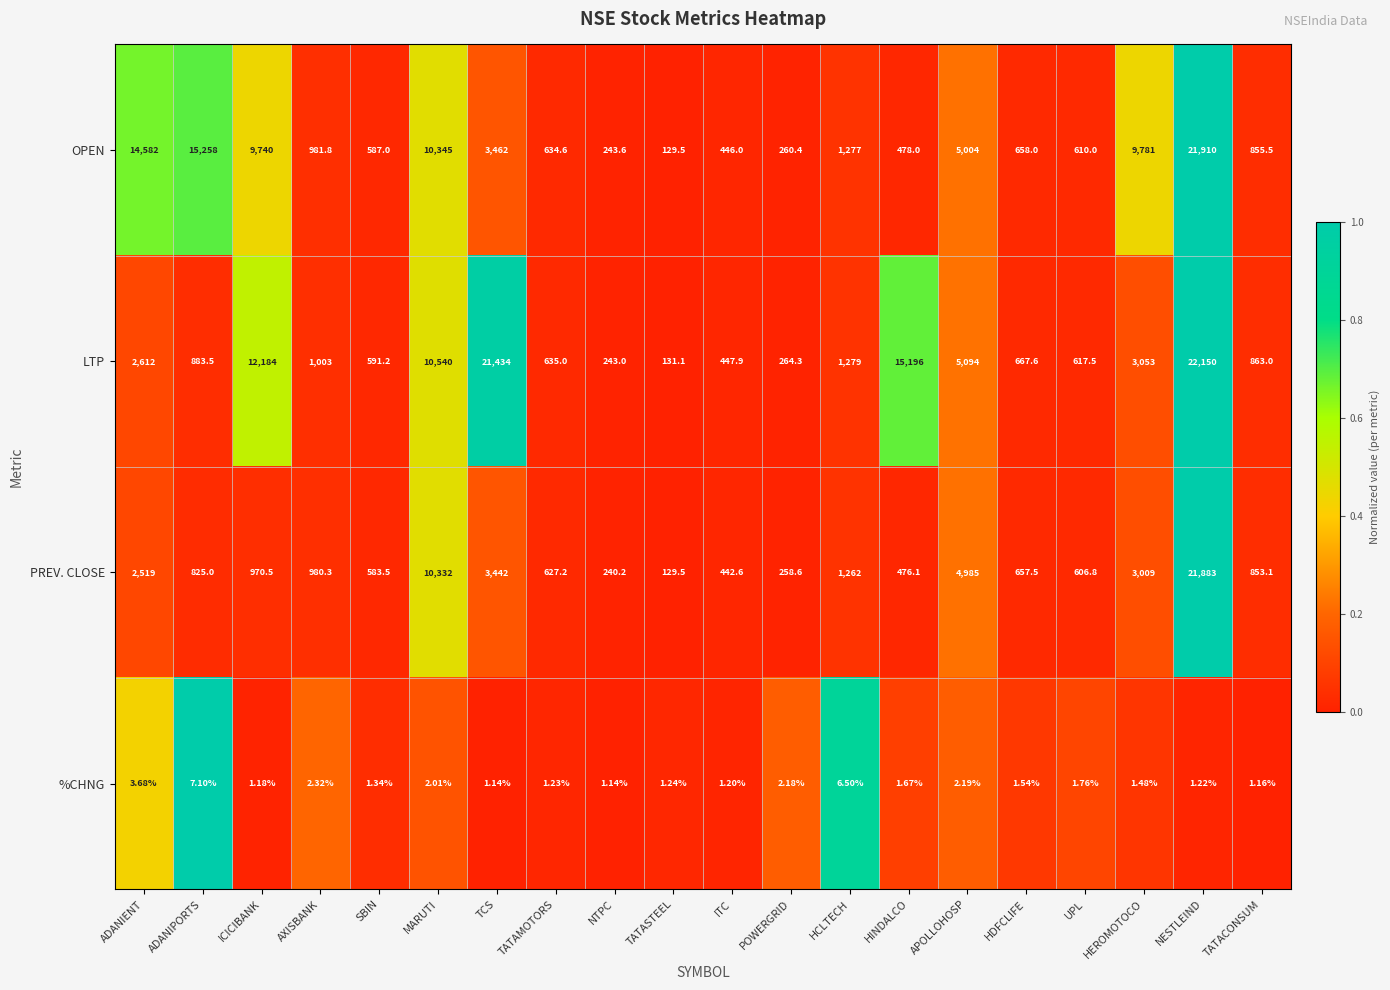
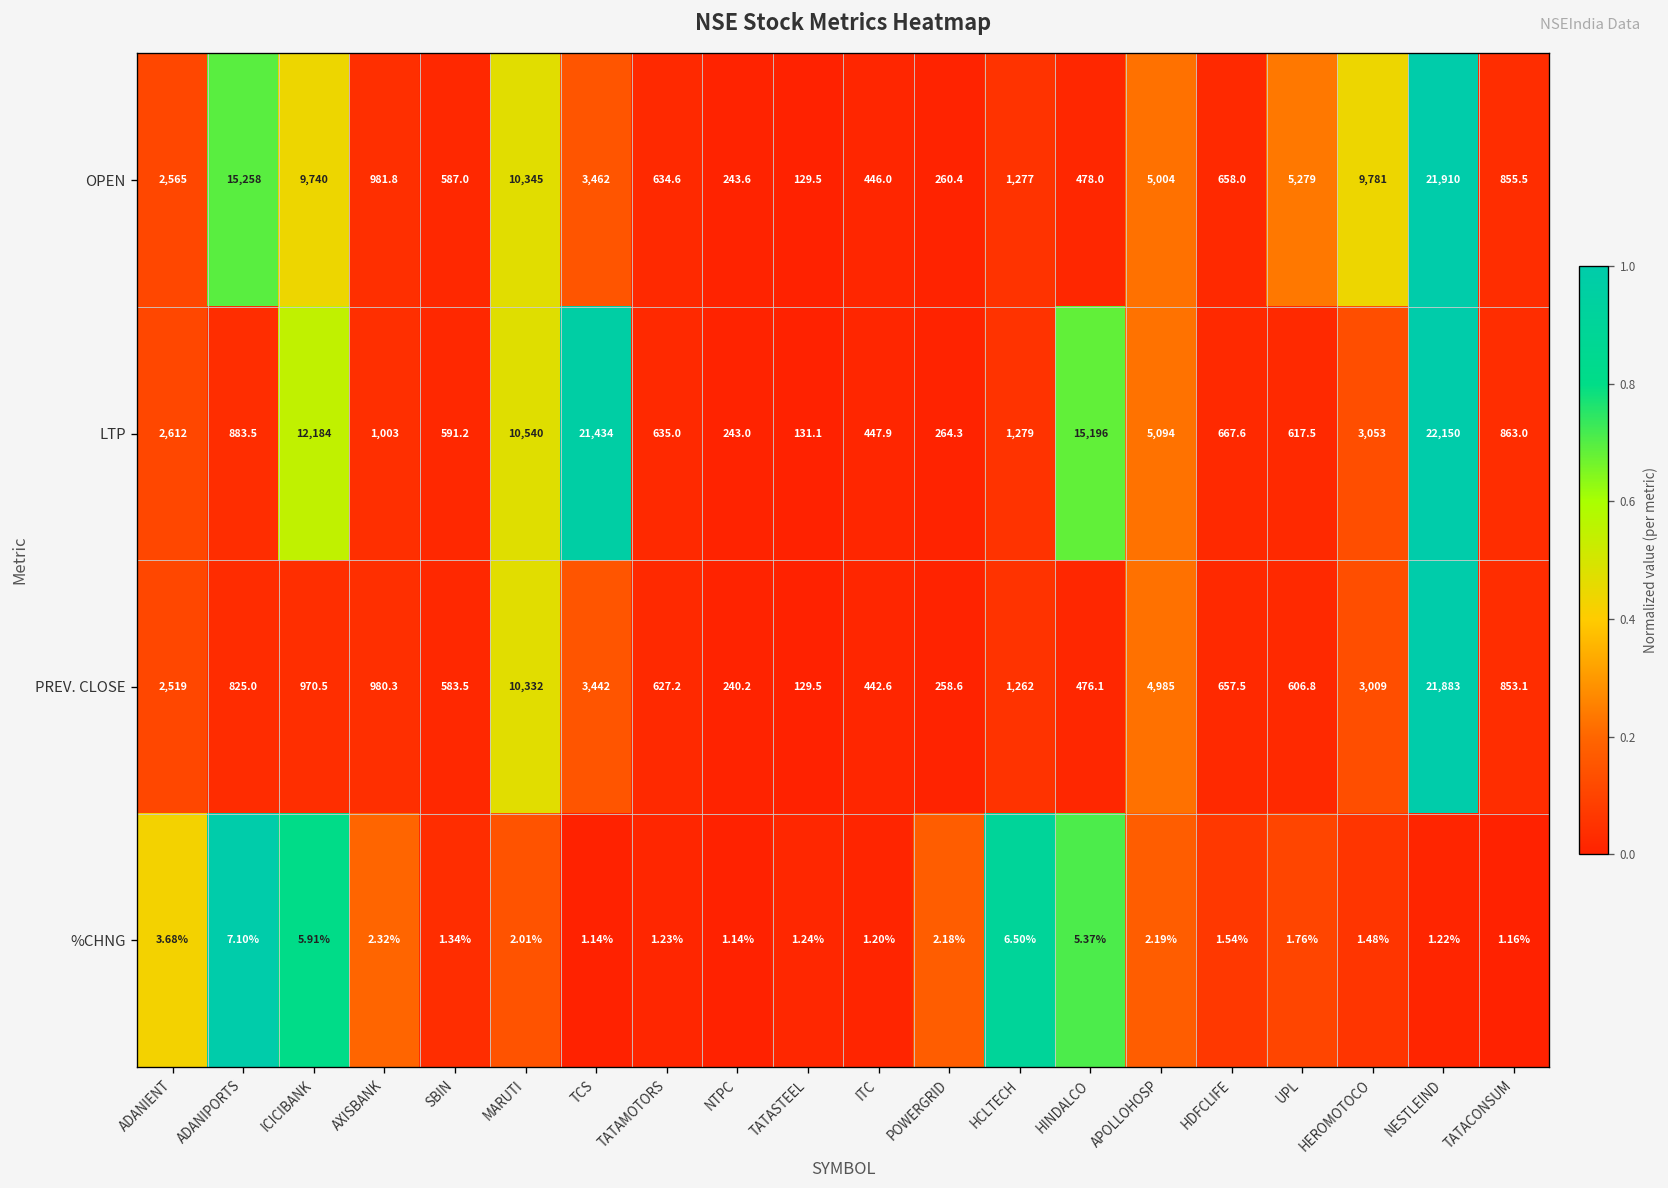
  {
    "OPEN": {
-     "ADANIENT": "14,582",
+     "ADANIENT": "2,565",
      "ADANIPORTS": "15,258",
      "ICICIBANK": "9,740",
      "AXISBANK": "981.8",
      "SBIN": "587.0",
      "MARUTI": "10,345",
      "TCS": "3,462",
      "TATAMOTORS": "634.6",
      "NTPC": "243.6",
      "TATASTEEL": "129.5",
      "ITC": "446.0",
      "POWERGRID": "260.4",
      "HCLTECH": "1,277",
      "HINDALCO": "478.0",
      "APOLLOHOSP": "5,004",
      "HDFCLIFE": "658.0",
-     "UPL": "610.0",
+     "UPL": "5,279",
      "HEROMOTOCO": "9,781",
      "NESTLEIND": "21,910",
      "TATACONSUM": "855.5"
    },
    "LTP": {
      "ADANIENT": "2,612",
      "ADANIPORTS": "883.5",
      "ICICIBANK": "12,184",
      "AXISBANK": "1,003",
      "SBIN": "591.2",
      "MARUTI": "10,540",
      "TCS": "21,434",
      "TATAMOTORS": "635.0",
      "NTPC": "243.0",
      "TATASTEEL": "131.1",
      "ITC": "447.9",
      "POWERGRID": "264.3",
      "HCLTECH": "1,279",
      "HINDALCO": "15,196",
      "APOLLOHOSP": "5,094",
      "HDFCLIFE": "667.6",
      "UPL": "617.5",
      "HEROMOTOCO": "3,053",
      "NESTLEIND": "22,150",
      "TATACONSUM": "863.0"
    },
    "PREV. CLOSE": {
      "ADANIENT": "2,519",
      "ADANIPORTS": "825.0",
      "ICICIBANK": "970.5",
      "AXISBANK": "980.3",
      "SBIN": "583.5",
      "MARUTI": "10,332",
      "TCS": "3,442",
      "TATAMOTORS": "627.2",
      "NTPC": "240.2",
      "TATASTEEL": "129.5",
      "ITC": "442.6",
      "POWERGRID": "258.6",
      "HCLTECH": "1,262",
      "HINDALCO": "476.1",
      "APOLLOHOSP": "4,985",
      "HDFCLIFE": "657.5",
      "UPL": "606.8",
      "HEROMOTOCO": "3,009",
      "NESTLEIND": "21,883",
      "TATACONSUM": "853.1"
    },
    "%CHNG": {
      "ADANIENT": "3.68%",
      "ADANIPORTS": "7.10%",
-     "ICICIBANK": "1.18%",
+     "ICICIBANK": "5.91%",
      "AXISBANK": "2.32%",
      "SBIN": "1.34%",
      "MARUTI": "2.01%",
      "TCS": "1.14%",
      "TATAMOTORS": "1.23%",
      "NTPC": "1.14%",
      "TATASTEEL": "1.24%",
      "ITC": "1.20%",
      "POWERGRID": "2.18%",
      "HCLTECH": "6.50%",
-     "HINDALCO": "1.67%",
+     "HINDALCO": "5.37%",
      "APOLLOHOSP": "2.19%",
      "HDFCLIFE": "1.54%",
      "UPL": "1.76%",
      "HEROMOTOCO": "1.48%",
      "NESTLEIND": "1.22%",
      "TATACONSUM": "1.16%"
    }
  }
